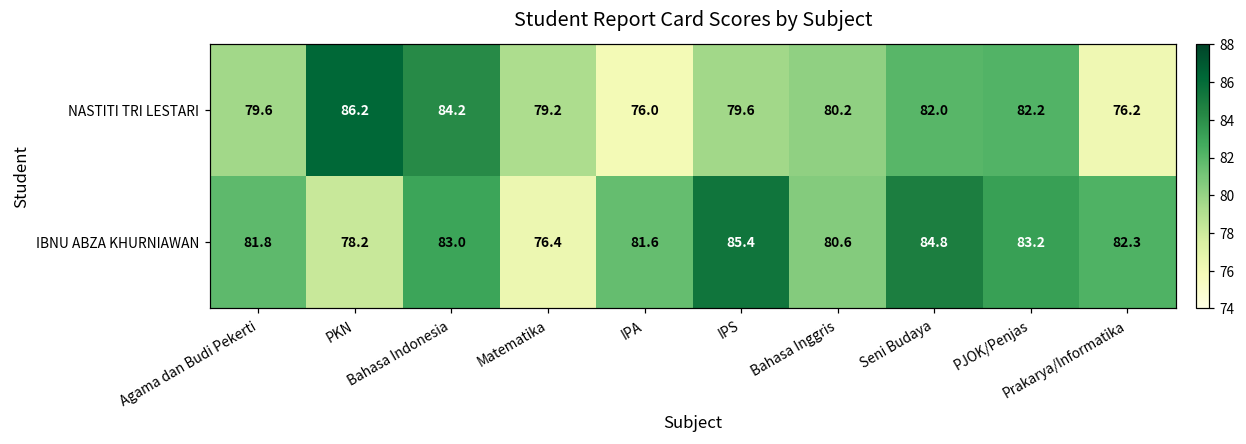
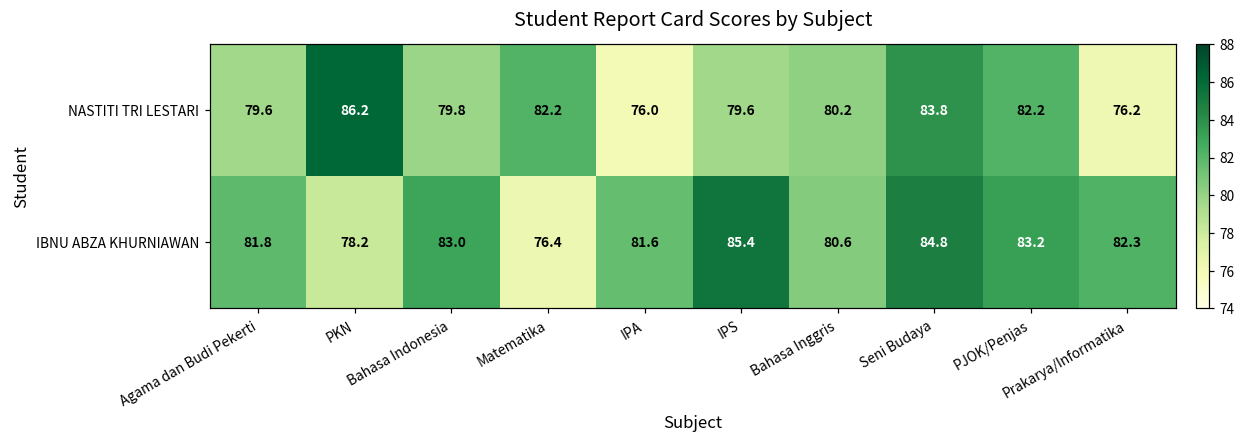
  {
    "NASTITI TRI LESTARI": {
      "Agama dan Budi Pekerti": 79.6,
      "PKN": 86.2,
-     "Bahasa Indonesia": 84.2,
-     "Matematika": 79.2,
+     "Bahasa Indonesia": 79.8,
+     "Matematika": 82.2,
      "IPA": 76.0,
      "IPS": 79.6,
      "Bahasa Inggris": 80.2,
-     "Seni Budaya": 82.0,
+     "Seni Budaya": 83.8,
      "PJOK/Penjas": 82.2,
      "Prakarya/Informatika": 76.2
    },
    "IBNU ABZA KHURNIAWAN": {
      "Agama dan Budi Pekerti": 81.8,
      "PKN": 78.2,
      "Bahasa Indonesia": 83.0,
      "Matematika": 76.4,
      "IPA": 81.6,
      "IPS": 85.4,
      "Bahasa Inggris": 80.6,
      "Seni Budaya": 84.8,
      "PJOK/Penjas": 83.2,
      "Prakarya/Informatika": 82.3
    }
  }
